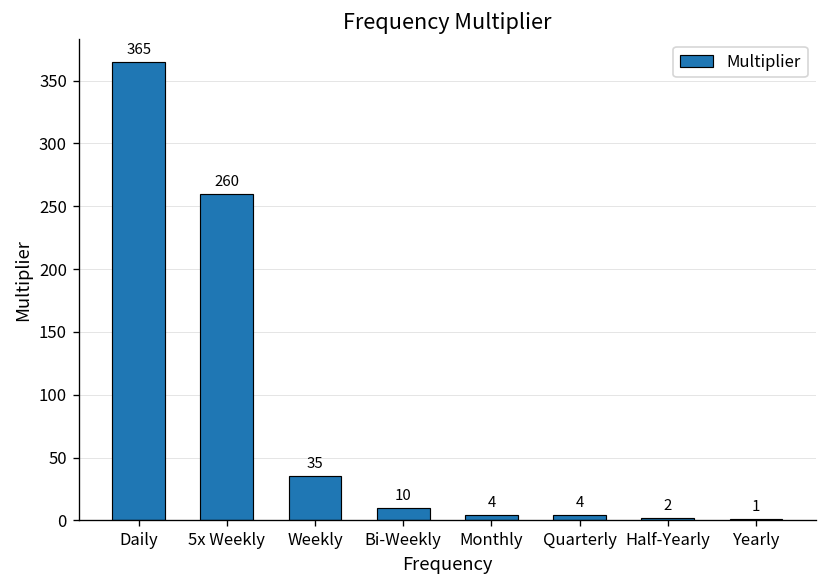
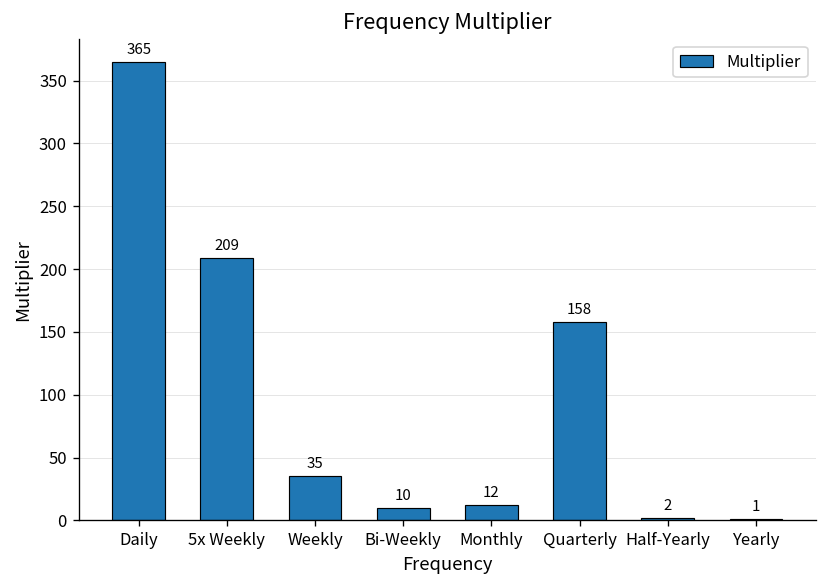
  {
    "Daily": 365,
-   "5x Weekly": 260,
+   "5x Weekly": 209,
    "Weekly": 35,
    "Bi-Weekly": 10,
-   "Monthly": 4,
-   "Quarterly": 4,
+   "Monthly": 12,
+   "Quarterly": 158,
    "Half-Yearly": 2,
    "Yearly": 1
  }
